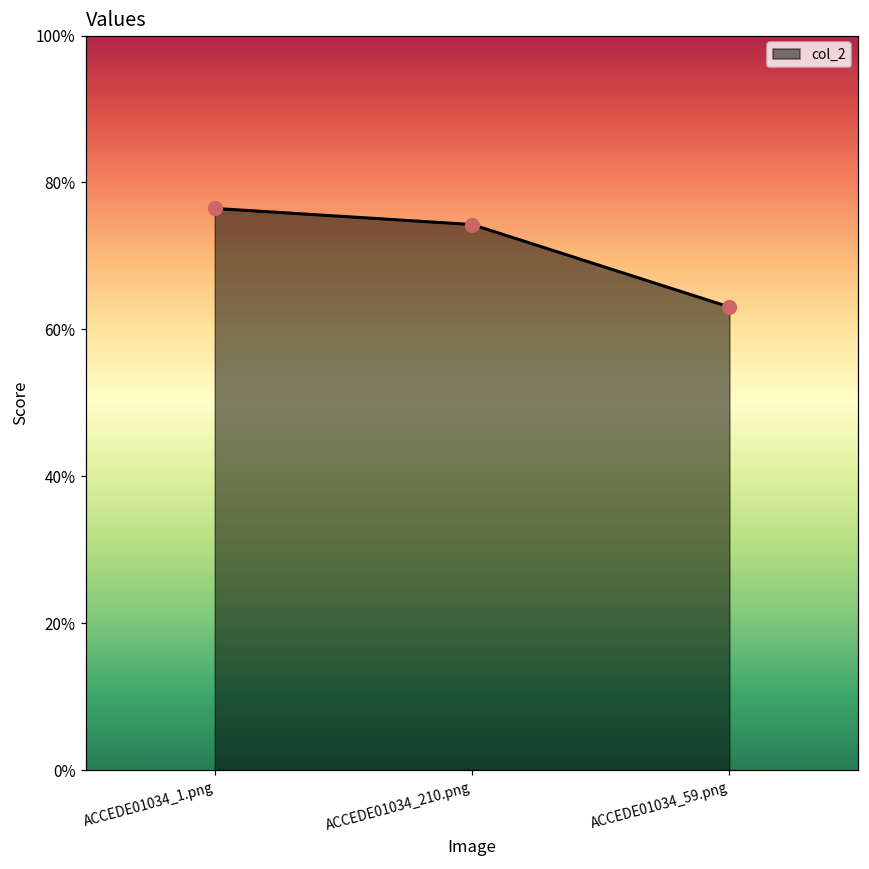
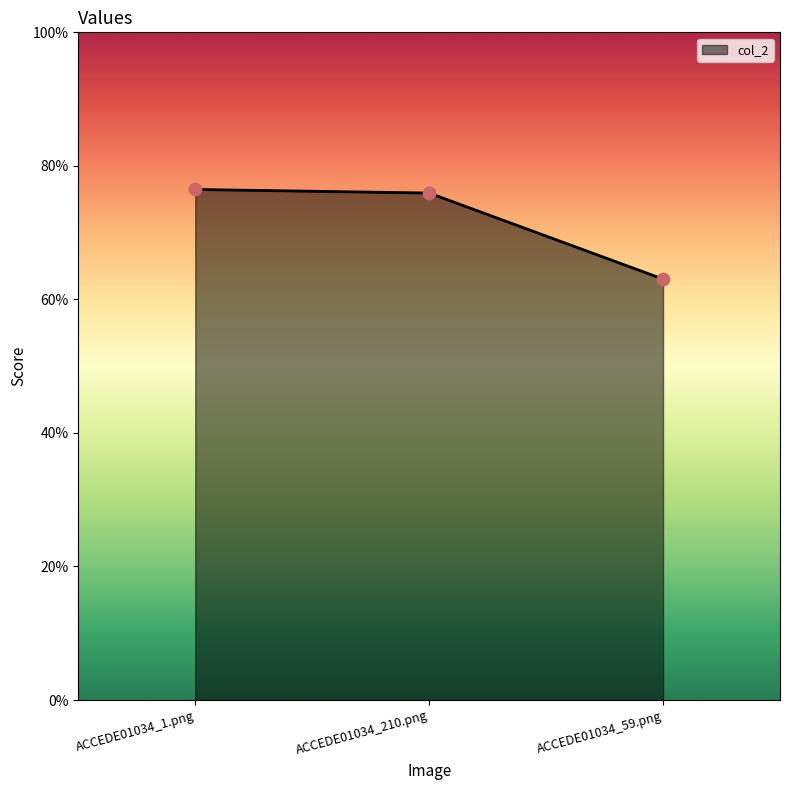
  {
    "ACCEDE01034_1.png": "76%",
-   "ACCEDE01034_210.png": "74%",
+   "ACCEDE01034_210.png": "76%",
    "ACCEDE01034_59.png": "63%"
  }
